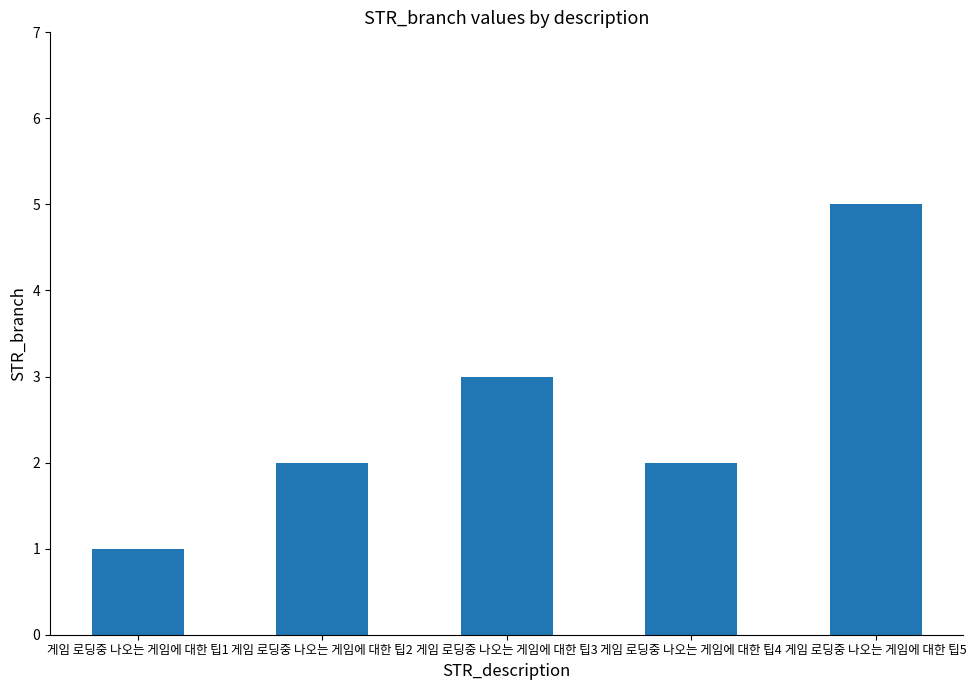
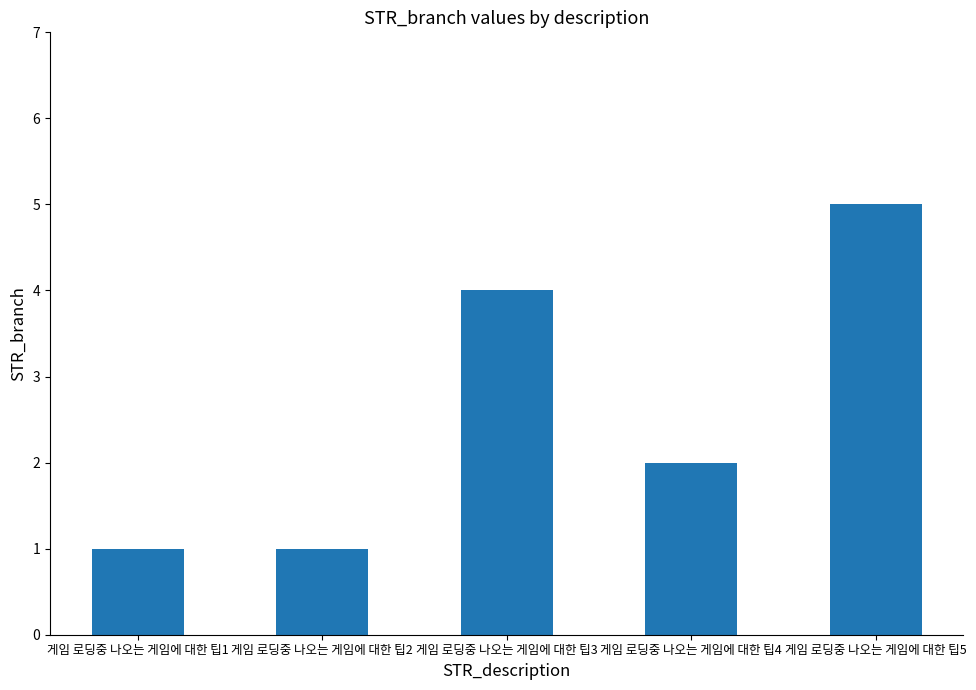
  {
    "게임 로딩중 나오는 게임에 대한 팁1": 1,
-   "게임 로딩중 나오는 게임에 대한 팁2": 2,
-   "게임 로딩중 나오는 게임에 대한 팁3": 3,
+   "게임 로딩중 나오는 게임에 대한 팁2": 1,
+   "게임 로딩중 나오는 게임에 대한 팁3": 4,
    "게임 로딩중 나오는 게임에 대한 팁4": 2,
    "게임 로딩중 나오는 게임에 대한 팁5": 5
  }
